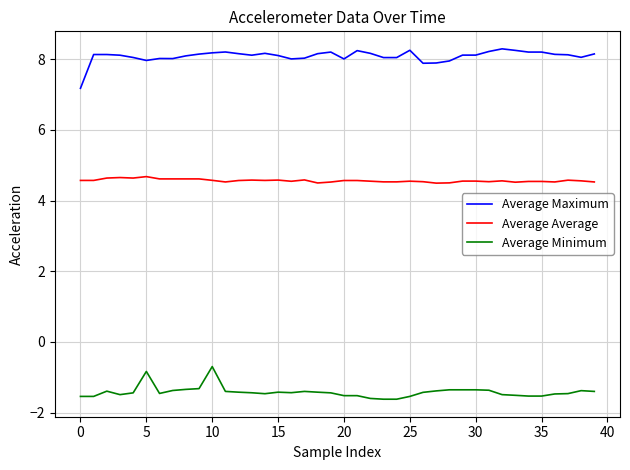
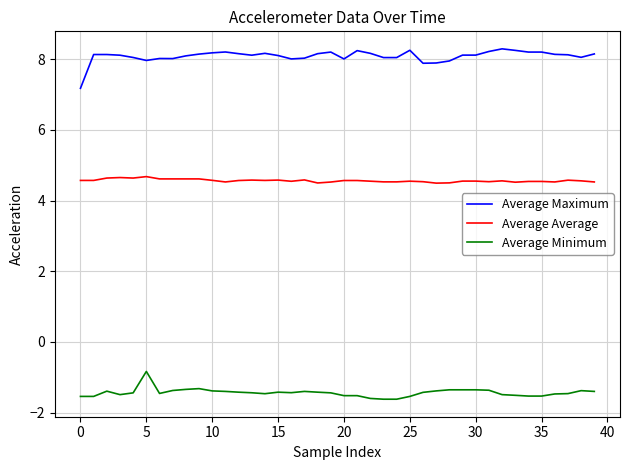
  {
    "Average Maximum": {
      "0": 7.2,
      "5": 8.0,
      "10": 8.2,
      "15": 8.1,
      "20": 8.0,
      "25": 8.2,
      "30": 8.1,
      "35": 8.2
    },
    "Average Average": {
      "0": 4.6,
      "5": 4.7,
      "10": 4.6,
      "15": 4.6,
      "20": 4.6,
      "25": 4.5,
      "30": 4.5,
      "35": 4.5
    },
    "Average Minimum": {
      "0": -1.5,
      "5": -0.8,
-     "10": -0.7,
+     "10": -1.4,
      "15": -1.4,
      "20": -1.5,
      "25": -1.5,
      "30": -1.4,
      "35": -1.5
    }
  }
